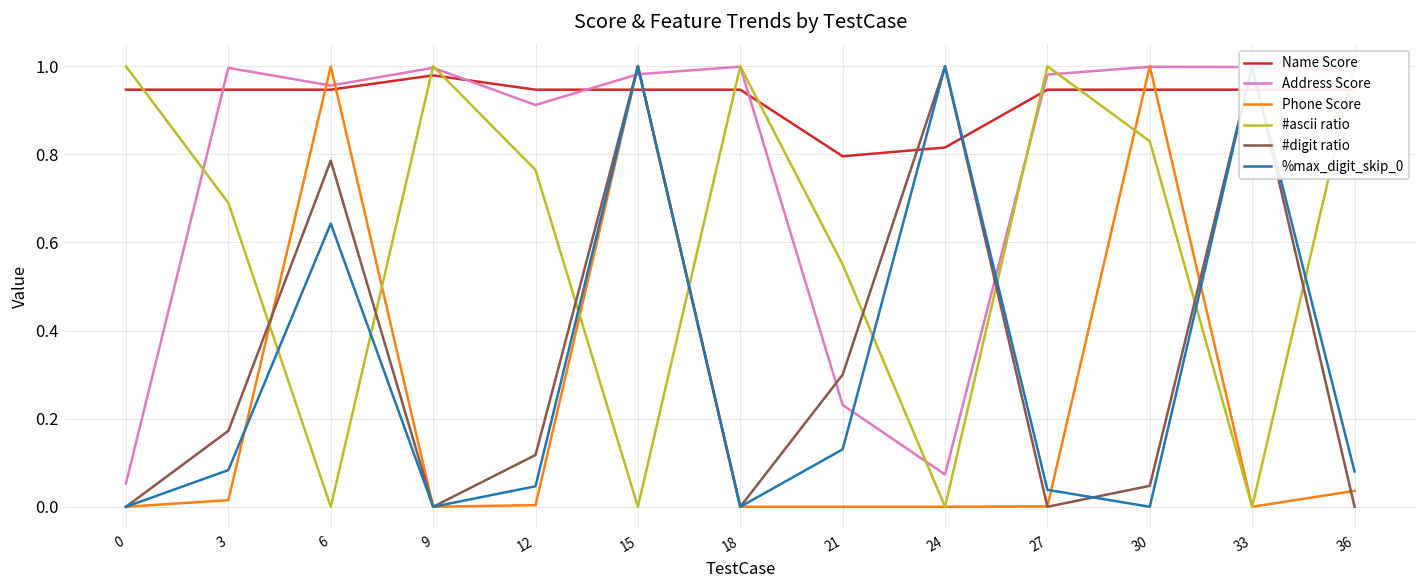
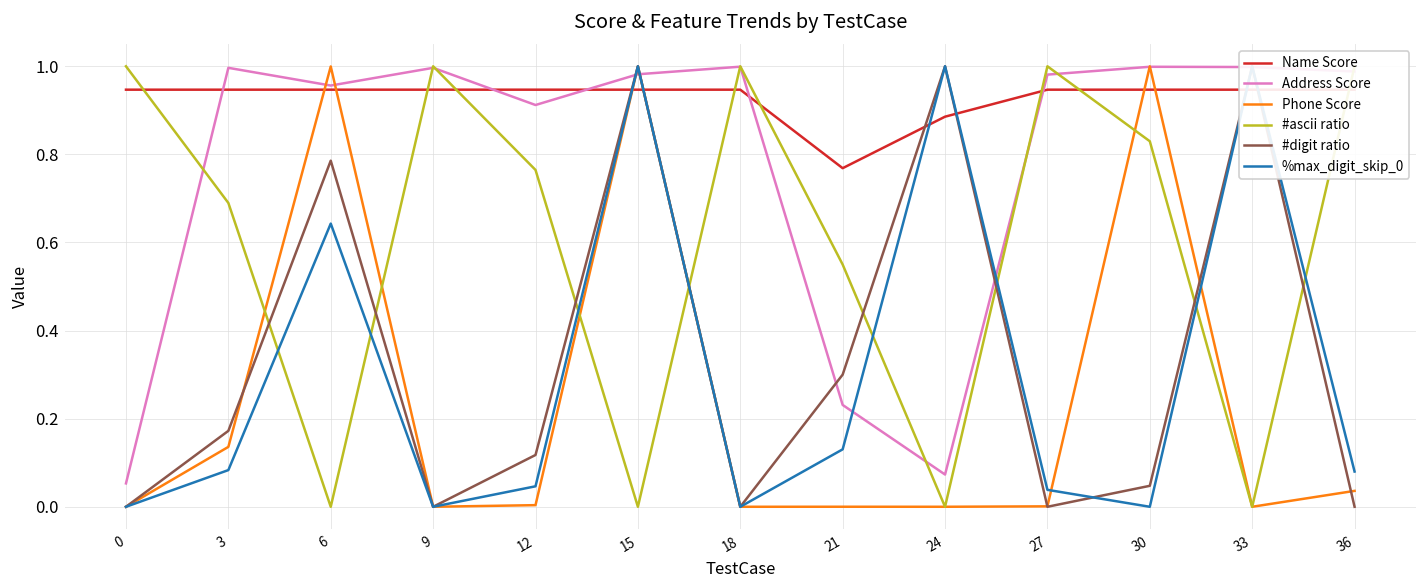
  {
    "Name Score": {
      "0": 0.95,
      "3": 0.95,
      "6": 0.95,
-     "9": 0.98,
+     "9": 0.95,
      "12": 0.95,
      "15": 0.95,
      "18": 0.95,
-     "21": 0.80,
-     "24": 0.82,
+     "21": 0.77,
+     "24": 0.89,
      "27": 0.95,
      "30": 0.95
    },
    "Address Score": {
      "0": 0.05,
      "3": 1.00,
      "6": 0.96,
      "12": 0.91,
      "15": 0.98,
      "21": 0.23,
      "24": 0.07,
      "27": 0.98
    },
    "Phone Score": {
-     "3": 0.02,
+     "3": 0.14,
      "6": 1.00,
      "12": 0.00,
      "21": 0.00,
      "36": 0.04
    },
    "#ascii ratio": {
      "0": 1.00,
      "3": 0.69,
      "6": 0.00,
      "12": 0.76,
      "15": 0.00,
      "21": 0.55,
      "27": 1.00,
      "30": 0.83
    },
    "#digit ratio": {
      "3": 0.17,
      "6": 0.79,
      "12": 0.12,
      "21": 0.30,
      "30": 0.05,
      "36": 0.00
    },
    "%max_digit_skip_0": {
      "3": 0.08,
      "6": 0.64,
      "12": 0.05,
      "21": 0.13,
      "27": 0.04,
      "30": 0.00,
      "36": 0.08
    }
  }
